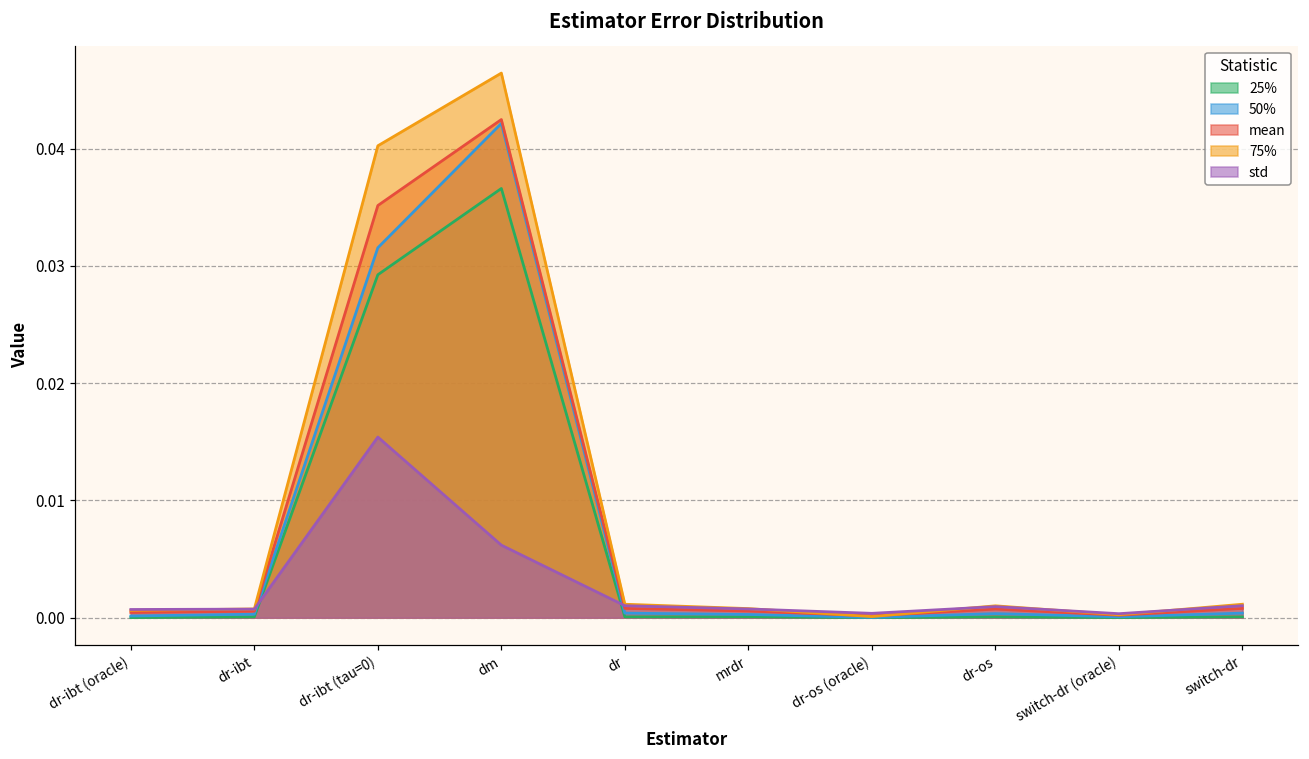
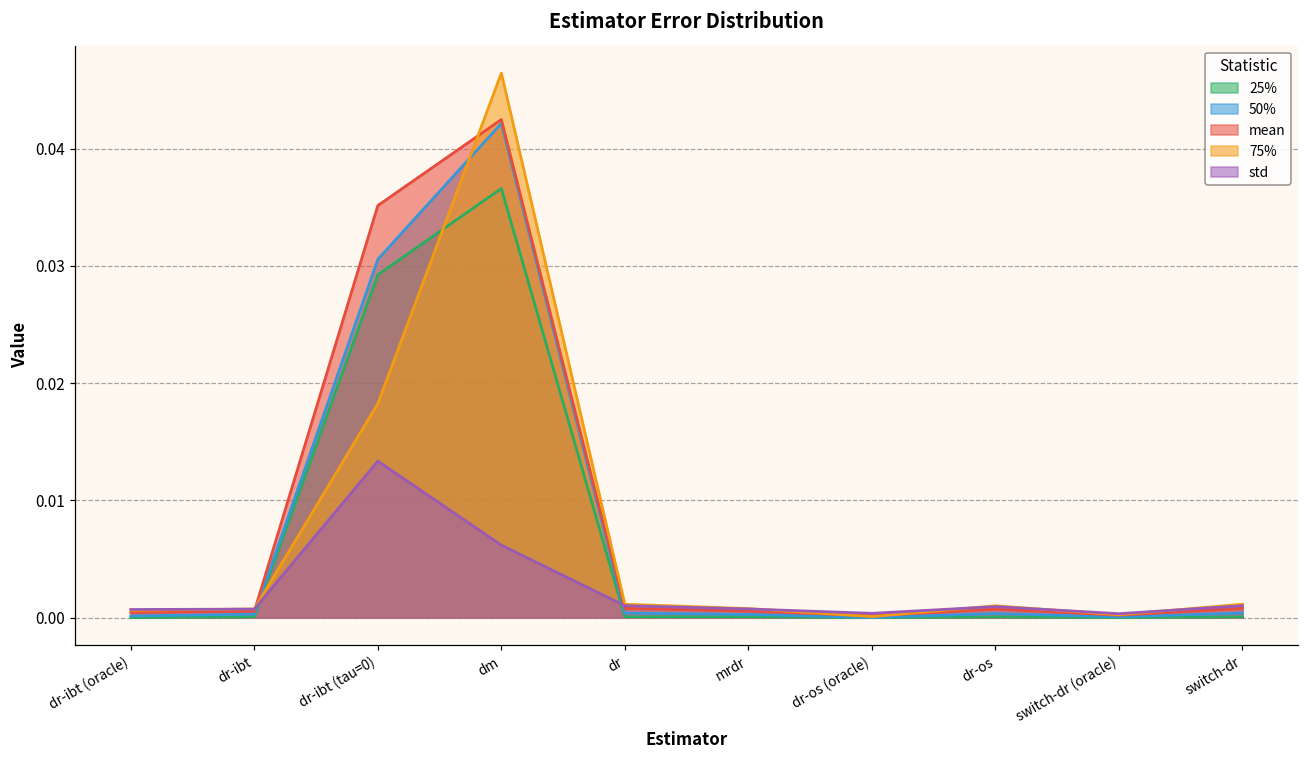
  {
    "25%": {
      "dr-ibt (tau=0)": 0.0292,
      "dm": 0.0366,
      "dr": 0.0001,
      "dr-os": 0.0001,
      "switch-dr": 0.0001
    },
    "50%": {
-     "dr-ibt (tau=0)": 0.0315,
+     "dr-ibt (tau=0)": 0.0306,
      "dm": 0.0421,
      "dr": 0.0004,
      "dr-os": 0.0003,
      "switch-dr": 0.0004
    },
    "mean": {
      "dr-ibt (tau=0)": 0.0351,
      "dm": 0.0425
    },
    "75%": {
-     "dr-ibt (tau=0)": 0.0402,
+     "dr-ibt (tau=0)": 0.0183,
      "dm": 0.0464
    },
    "std": {
-     "dr-ibt (tau=0)": 0.0154,
+     "dr-ibt (tau=0)": 0.0134,
      "dm": 0.0062
    }
  }
